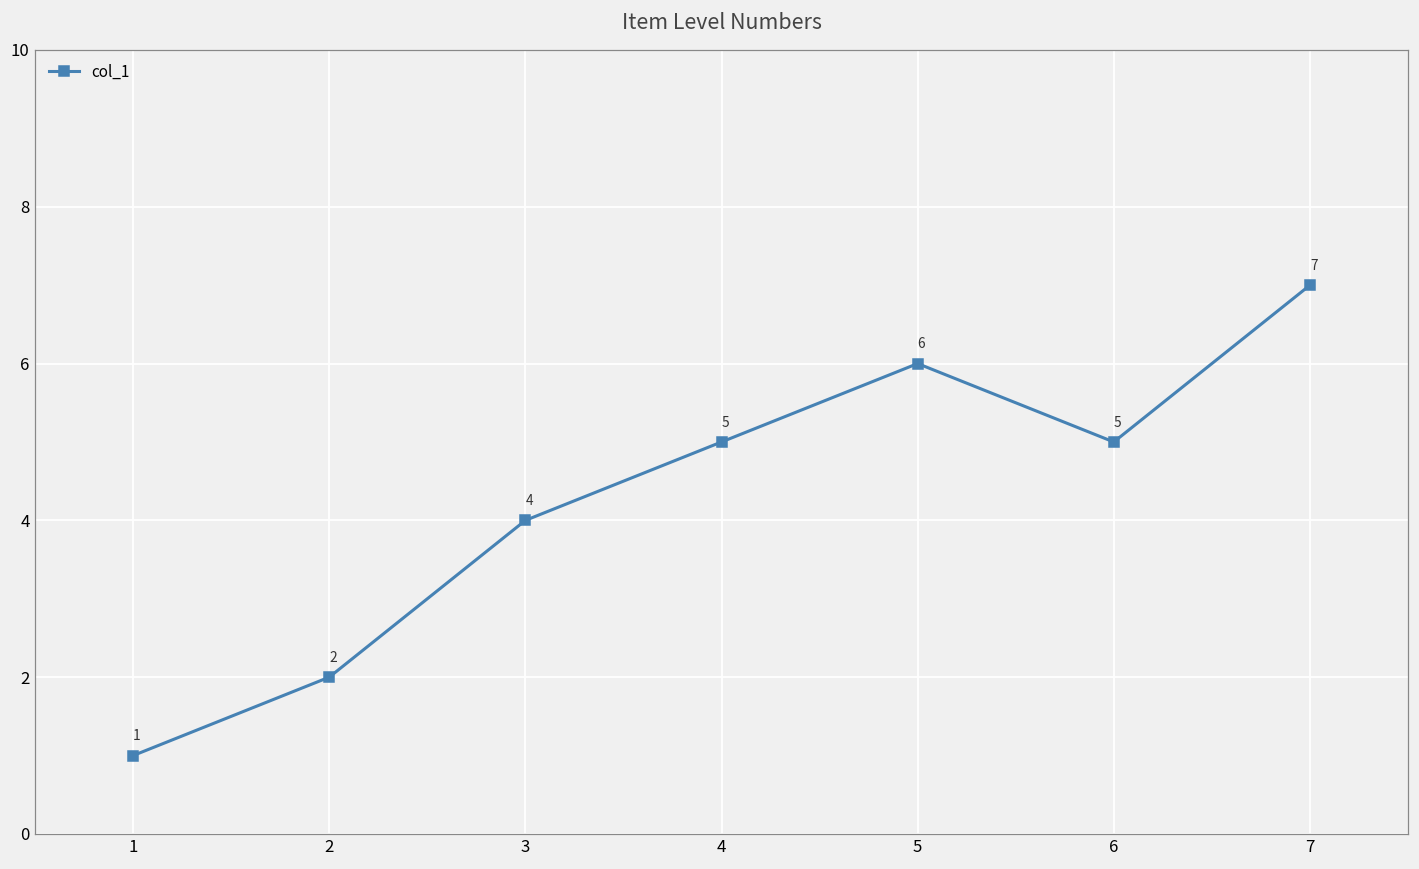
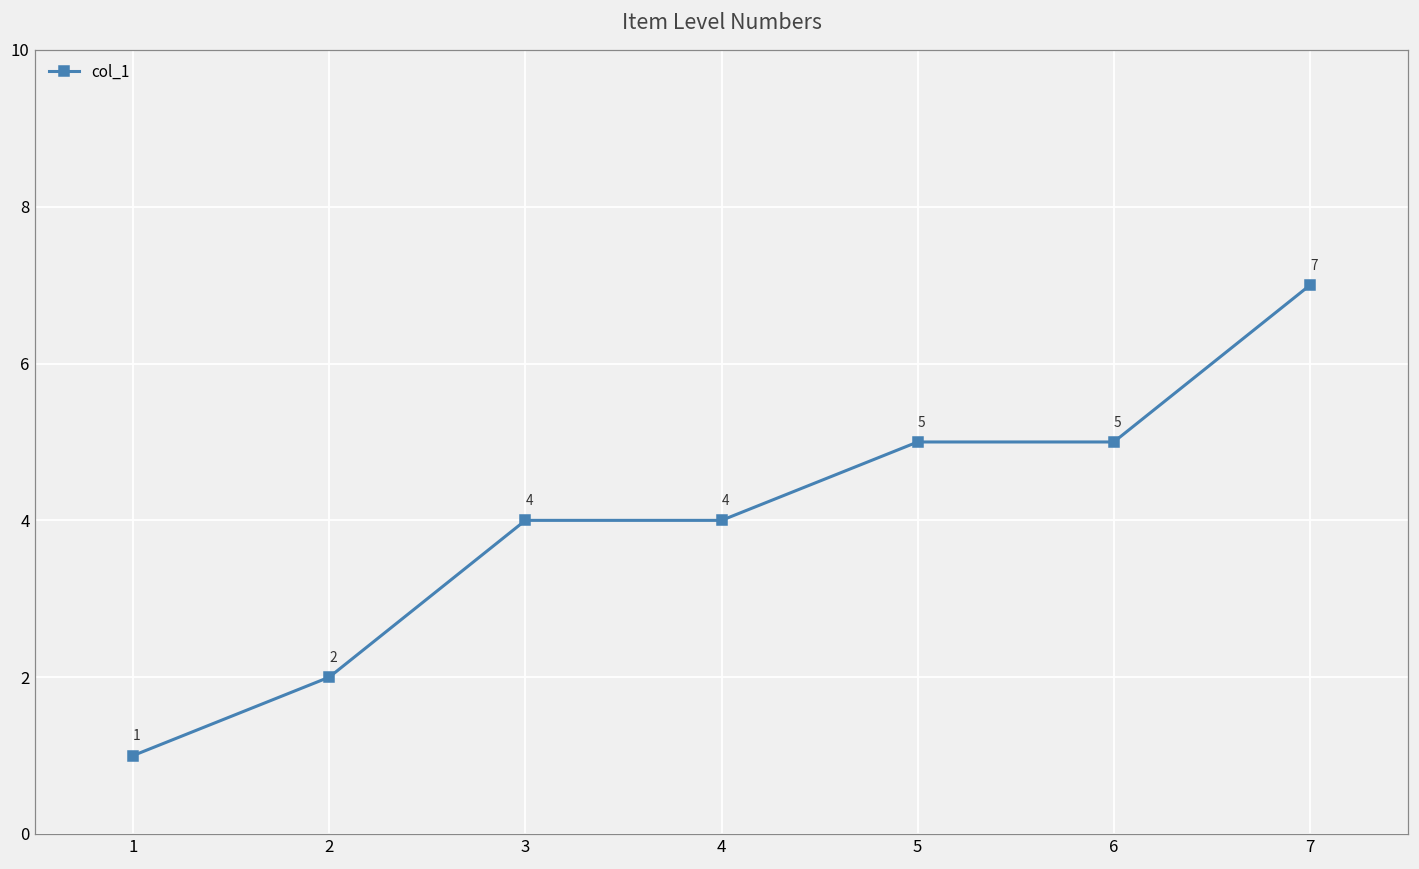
  {
    "1": 1,
    "2": 2,
    "3": 4,
-   "4": 5,
-   "5": 6,
+   "4": 4,
+   "5": 5,
    "6": 5,
    "7": 7
  }
